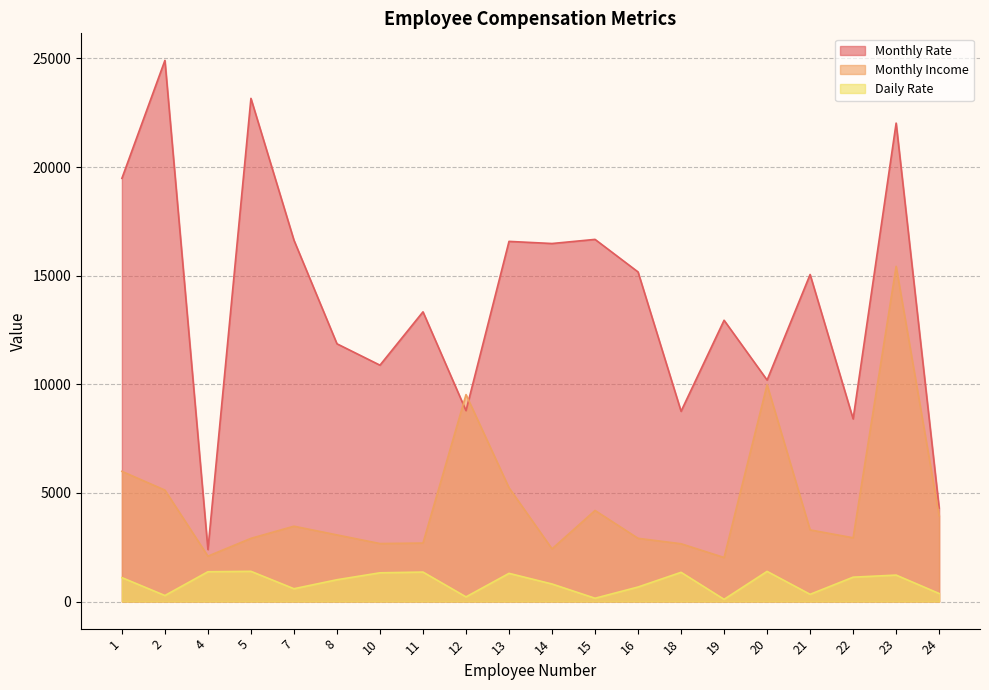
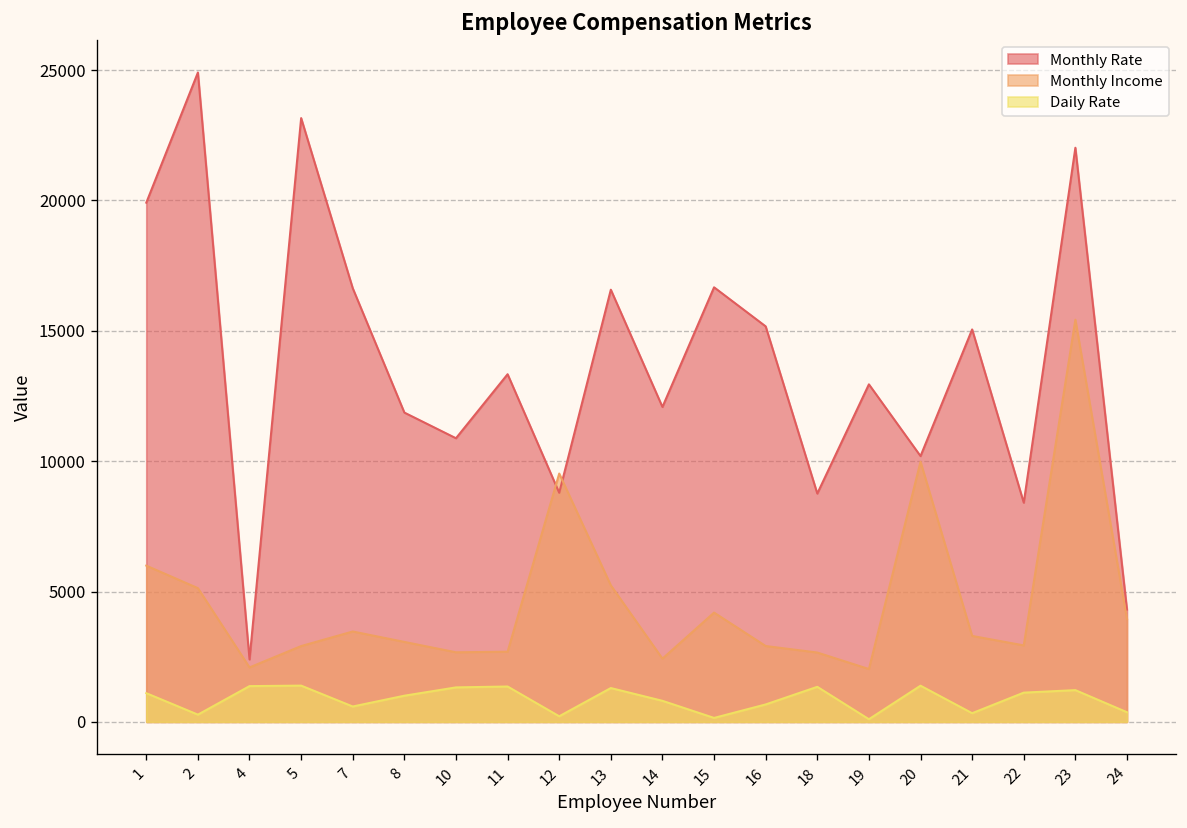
  {
    "Monthly Rate": {
-     "1": 19500,
+     "1": 19900,
      "2": 24900,
      "4": 2400,
      "5": 23200,
      "7": 16600,
      "8": 11900,
      "10": 10900,
      "11": 13300,
      "12": 8800,
      "13": 16600,
-     "14": 16500,
+     "14": 12100,
      "15": 16700,
      "16": 15200,
      "18": 8800,
      "19": 12900,
      "20": 10200,
      "21": 15100,
      "22": 8400,
      "23": 22000,
      "24": 4300
    }
  }
